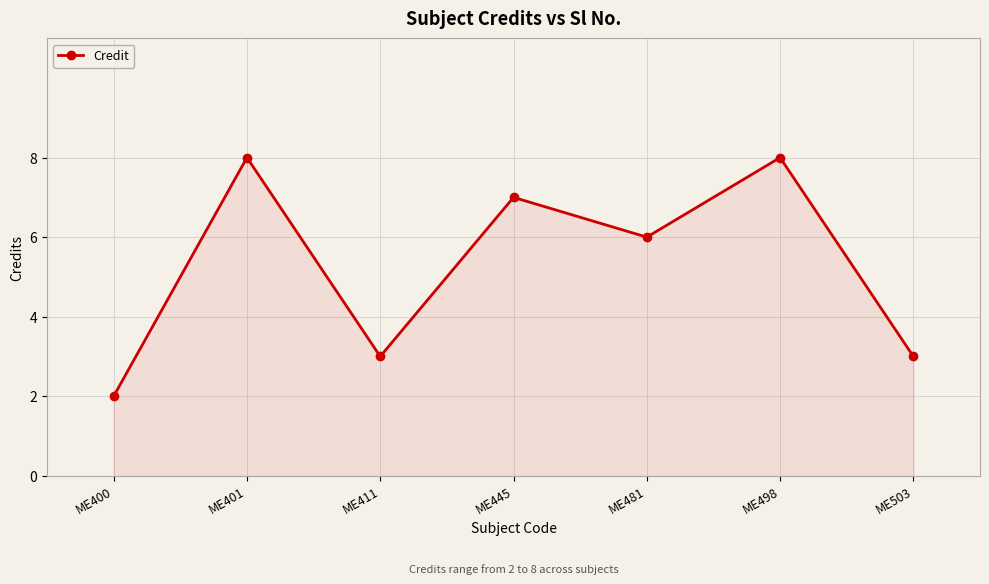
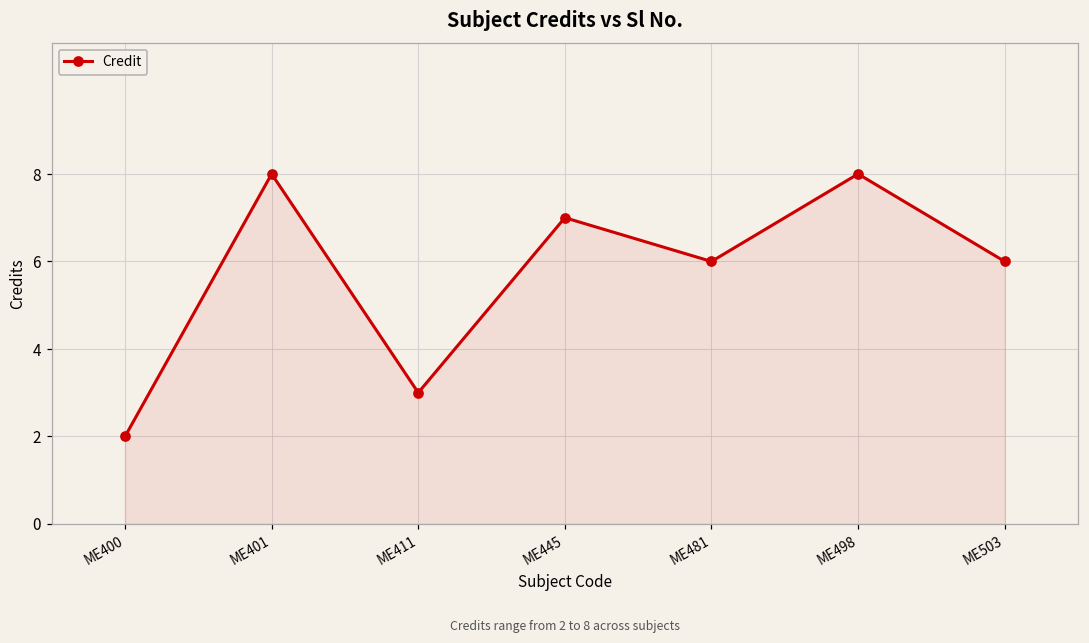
  {
    "ME400": 2,
    "ME401": 8,
    "ME411": 3,
    "ME445": 7,
    "ME481": 6,
    "ME498": 8,
-   "ME503": 3
+   "ME503": 6
  }
